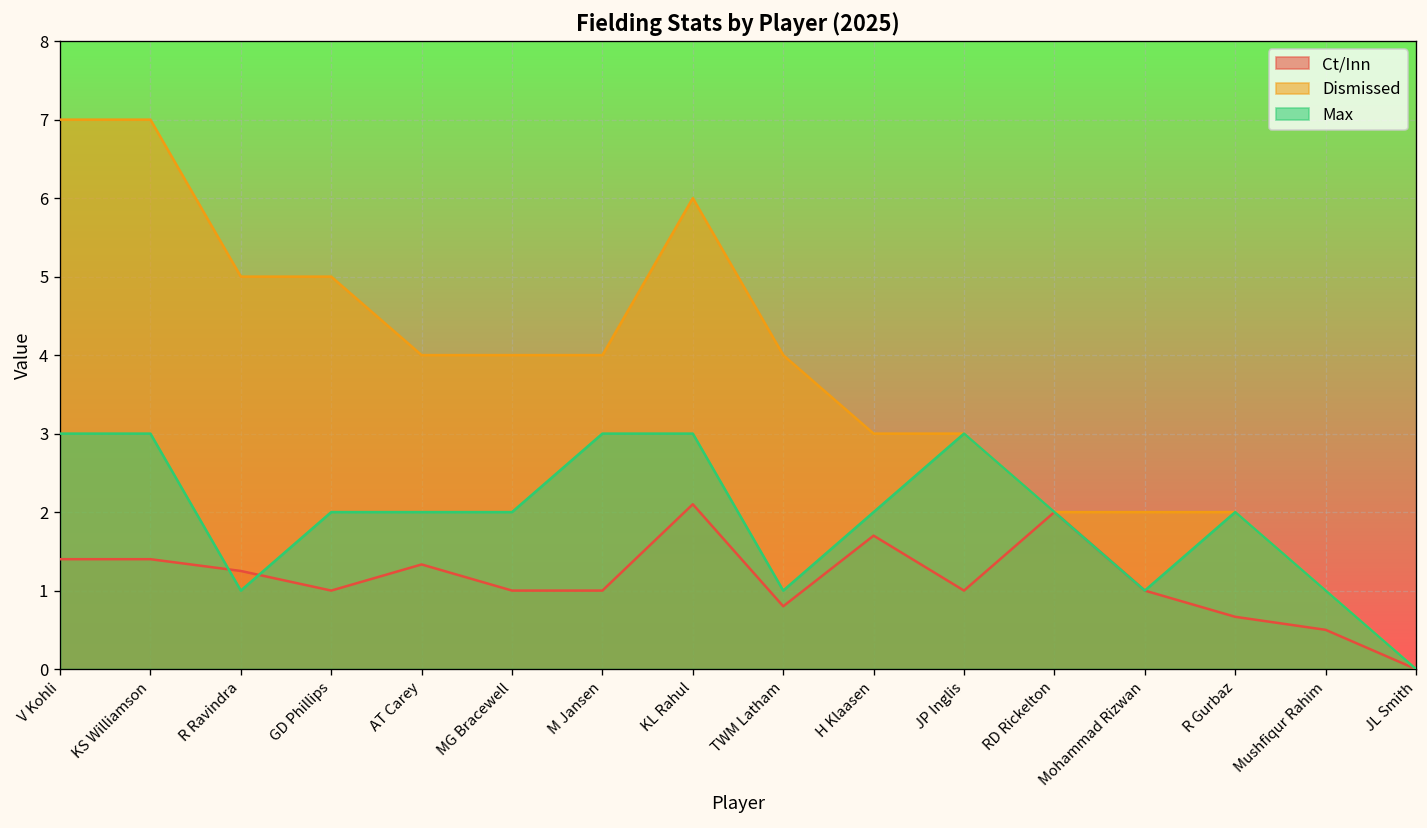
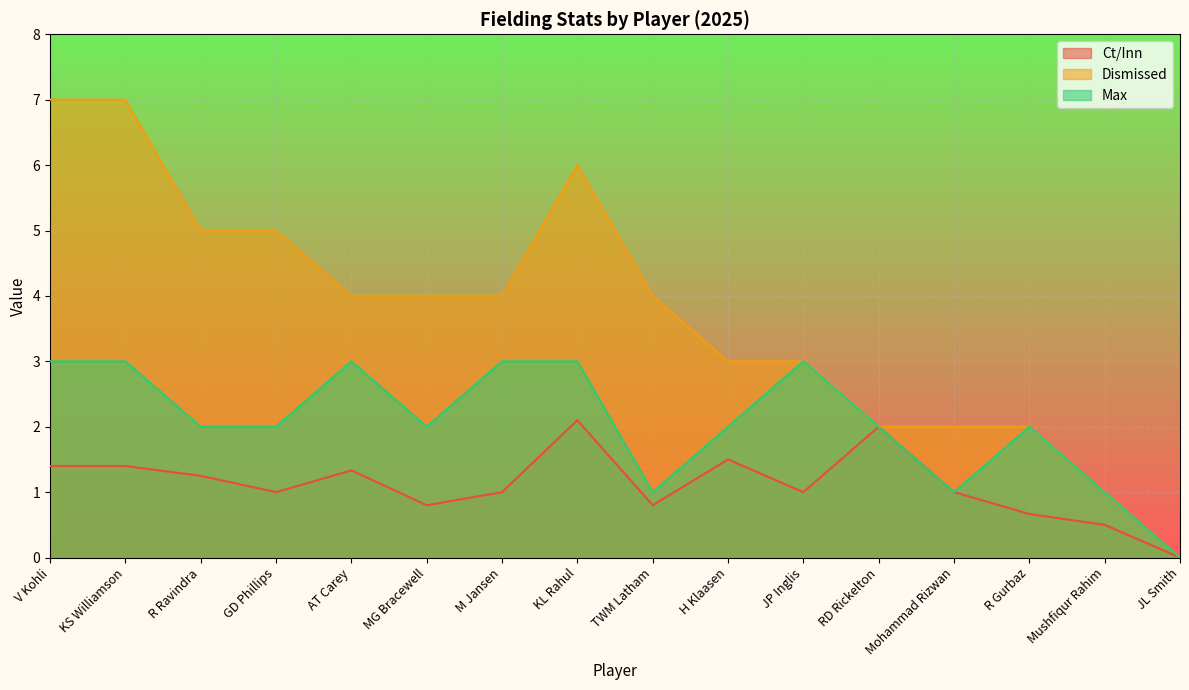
  {
    "Ct/Inn": {
      "V Kohli": 1.4,
      "KS Williamson": 1.4,
      "R Ravindra": 1.3,
      "GD Phillips": 1.0,
      "AT Carey": 1.3,
-     "MG Bracewell": 1.0,
+     "MG Bracewell": 0.8,
      "M Jansen": 1.0,
      "KL Rahul": 2.1,
      "TWM Latham": 0.8,
-     "H Klaasen": 1.7,
+     "H Klaasen": 1.5,
      "JP Inglis": 1.0,
      "R Gurbaz": 0.7,
      "Mushfiqur Rahim": 0.5
    },
    "Dismissed": {
      "V Kohli": 7.0,
      "KS Williamson": 7.0,
      "R Ravindra": 5.0,
      "GD Phillips": 5.0,
      "AT Carey": 4.0,
      "MG Bracewell": 4.0,
      "M Jansen": 4.0,
      "KL Rahul": 6.0,
      "TWM Latham": 4.0,
      "H Klaasen": 3.0,
      "Mohammad Rizwan": 2.0
    },
    "Max": {
      "V Kohli": 3,
      "KS Williamson": 3,
-     "R Ravindra": 1,
+     "R Ravindra": 2,
      "GD Phillips": 2,
-     "AT Carey": 2,
+     "AT Carey": 3,
      "MG Bracewell": 2,
      "M Jansen": 3,
      "KL Rahul": 3,
      "TWM Latham": 1,
      "H Klaasen": 2
    }
  }
